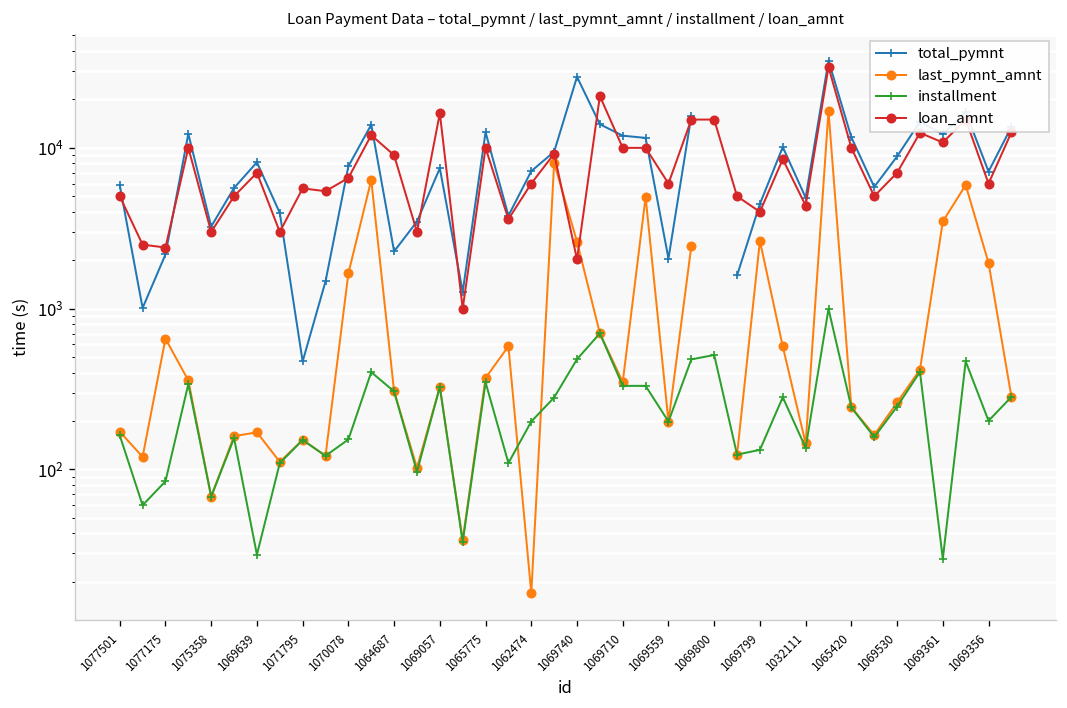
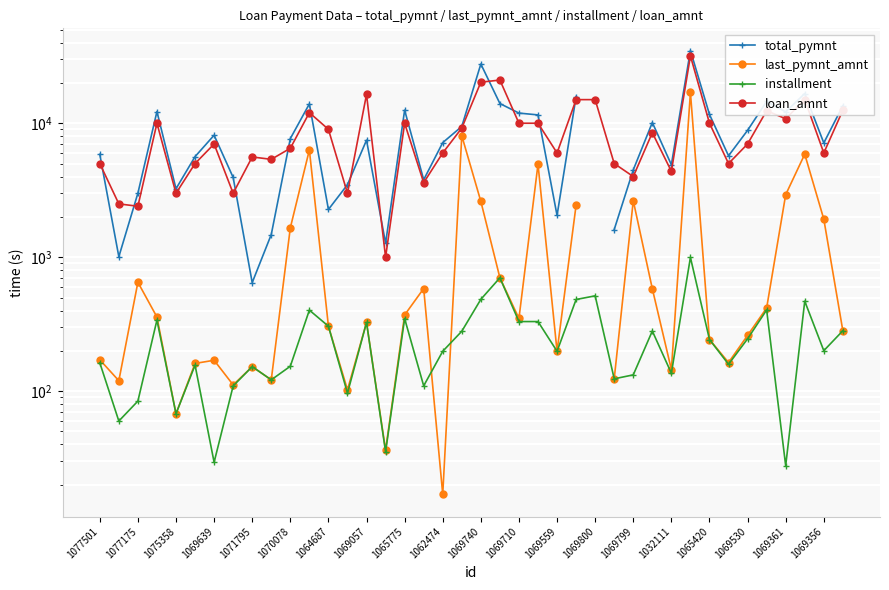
  {
    "total_pymnt": {
      "1077501": 6000,
-     "1077175": 2200,
+     "1077175": 3000,
      "1075358": 3200,
      "1069639": 8000,
-     "1071795": 470,
+     "1071795": 600,
      "1070078": 8000,
      "1064687": 2300,
      "1069057": 7000,
      "1065775": 13000,
      "1062474": 7000,
      "1069740": 28000,
      "1069710": 12000,
      "1069559": 2100,
      "1069799": 4500,
      "1032111": 4900,
      "1065420": 12000,
      "1069530": 9000,
      "1069356": 7000
    },
    "last_pymnt_amnt": {
      "1077501": 170,
      "1077175": 600,
      "1069639": 170,
      "1070078": 1700,
      "1065775": 370,
      "1062474": 17,
      "1069740": 2600,
      "1069710": 350,
      "1069799": 2600,
      "1032111": 140,
      "1069530": 260,
-     "1069361": 3500,
+     "1069361": 2900,
      "1069356": 1900
    },
    "installment": {
      "1077501": 160,
      "1077175": 80,
      "1069639": 29,
      "1070078": 150,
      "1065775": 350,
      "1062474": 200,
      "1069740": 480,
      "1069710": 330,
      "1069800": 510,
      "1069799": 130,
      "1032111": 140,
      "1069530": 250,
      "1069361": 28,
      "1069356": 200
    },
    "loan_amnt": {
      "1077501": 5000,
      "1077175": 2400,
      "1075358": 3000,
      "1069639": 7000,
      "1071795": 5600,
      "1070078": 7000,
      "1064687": 9000,
      "1069057": 16000,
      "1065775": 10000,
      "1062474": 6000,
-     "1069740": 2000,
+     "1069740": 20000,
      "1069710": 10000,
      "1069559": 6000,
      "1069800": 15000,
      "1069799": 4000,
      "1032111": 4400,
      "1065420": 10000,
      "1069530": 7000,
      "1069361": 11000,
      "1069356": 6000
    }
  }
